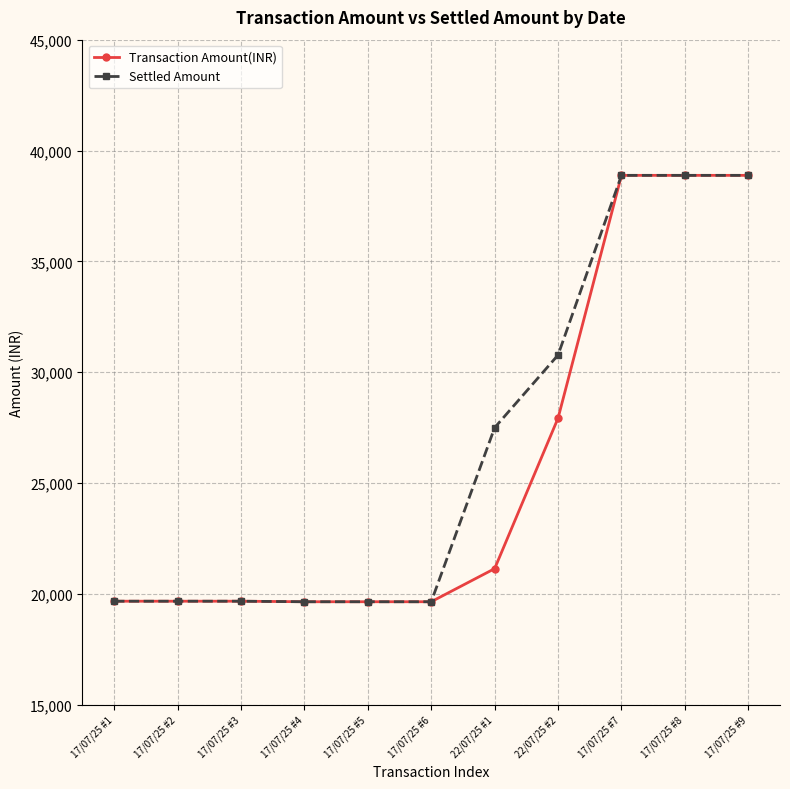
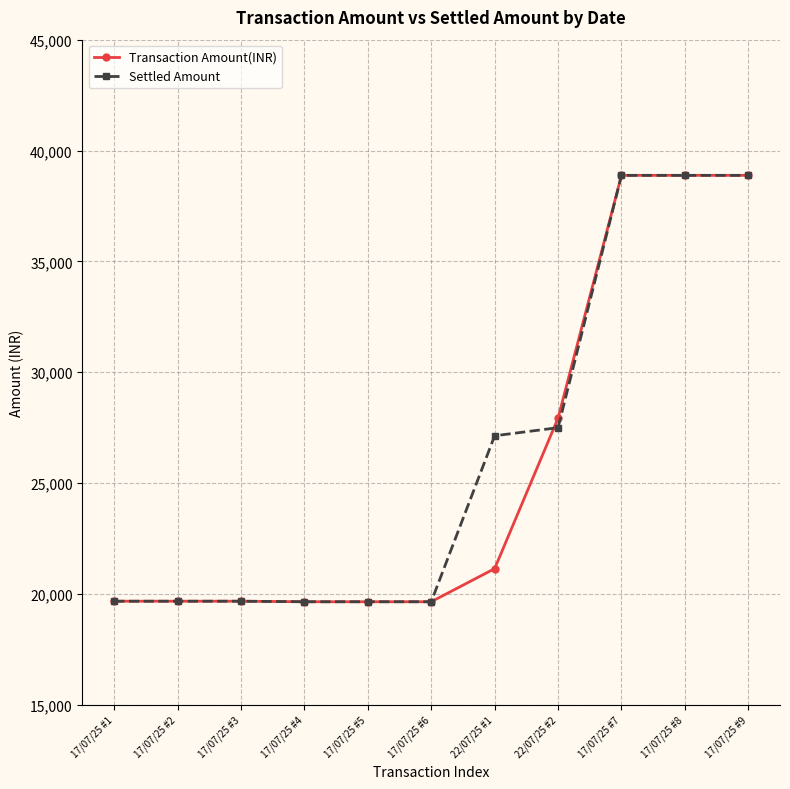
  {
    "Transaction Amount(INR)": {
      "22/07/25 #1": "21,100",
      "22/07/25 #2": "27,900"
    },
    "Settled Amount": {
-     "22/07/25 #1": "27,500",
-     "22/07/25 #2": "30,800"
+     "22/07/25 #1": "27,100",
+     "22/07/25 #2": "27,500"
    }
  }
